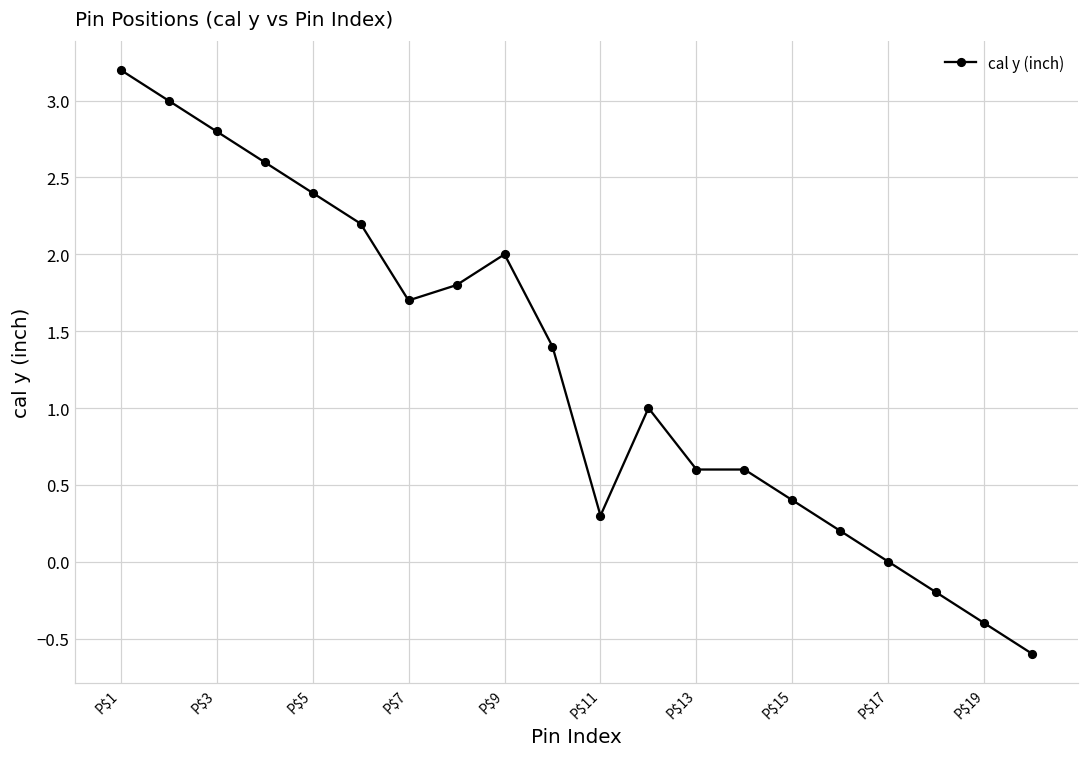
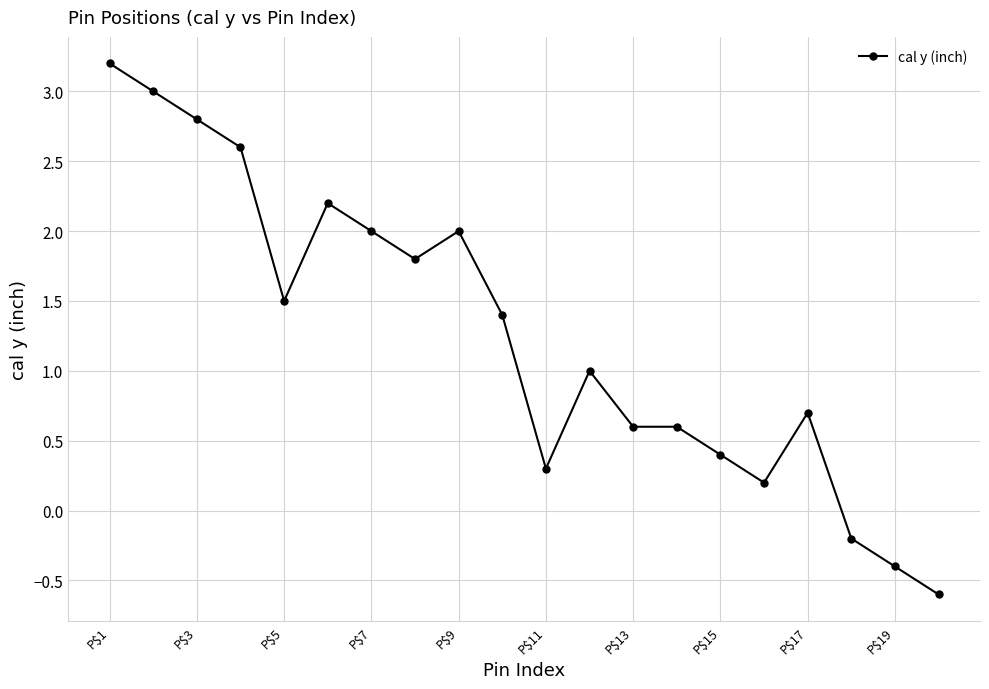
  {
    "P$1": 3.2,
    "P$3": 2.8,
-   "P$5": 2.4,
-   "P$7": 1.7,
+   "P$5": 1.5,
+   "P$7": 2.0,
    "P$9": 2.0,
    "P$11": 0.3,
    "P$13": 0.6,
    "P$15": 0.4,
-   "P$17": 0.0,
+   "P$17": 0.7,
    "P$19": -0.4
  }
